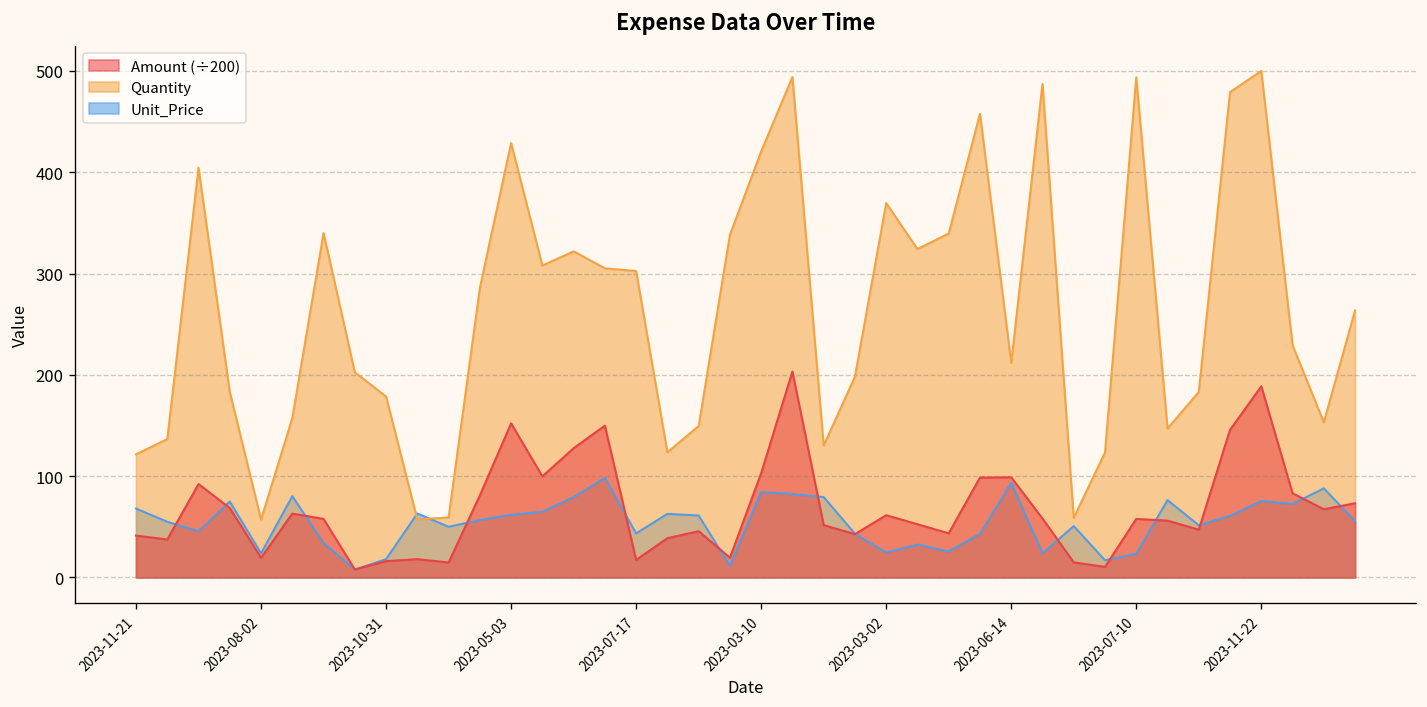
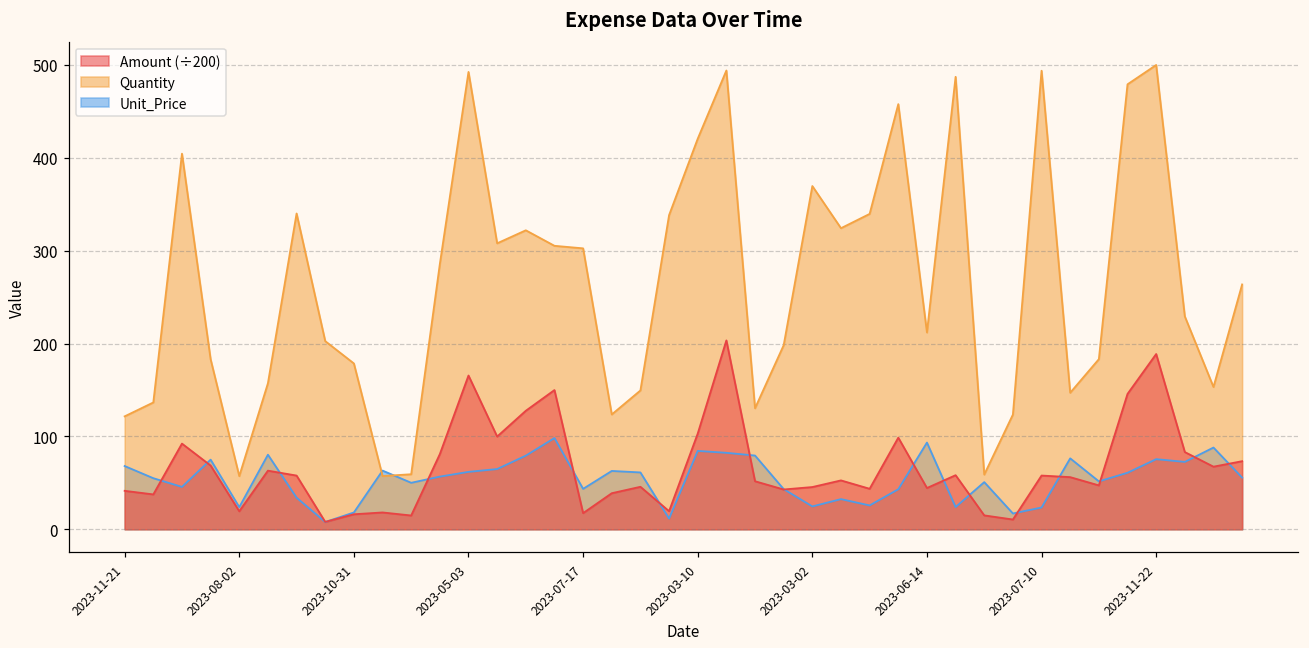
  {
    "Unit_Price": {
      "2023-08-02": 20,
      "2023-05-03": 60,
      "2023-07-17": 40,
      "2023-03-10": 80,
      "2023-03-02": 20,
      "2023-06-14": 90,
      "2023-11-22": 80
    },
    "Quantity": {
      "2023-08-02": 60,
      "2023-10-31": 180,
-     "2023-05-03": 430,
+     "2023-05-03": 490,
      "2023-07-17": 300,
      "2023-03-10": 420,
      "2023-03-02": 370,
      "2023-06-14": 210,
      "2023-11-22": 500
    },
    "Amount (÷200)": {
      "2023-08-02": 20,
-     "2023-05-03": 150,
+     "2023-05-03": 170,
      "2023-07-17": 20,
      "2023-03-10": 100,
-     "2023-03-02": 60,
-     "2023-06-14": 100,
+     "2023-03-02": 50,
+     "2023-06-14": 40,
      "2023-11-22": 190
    }
  }
